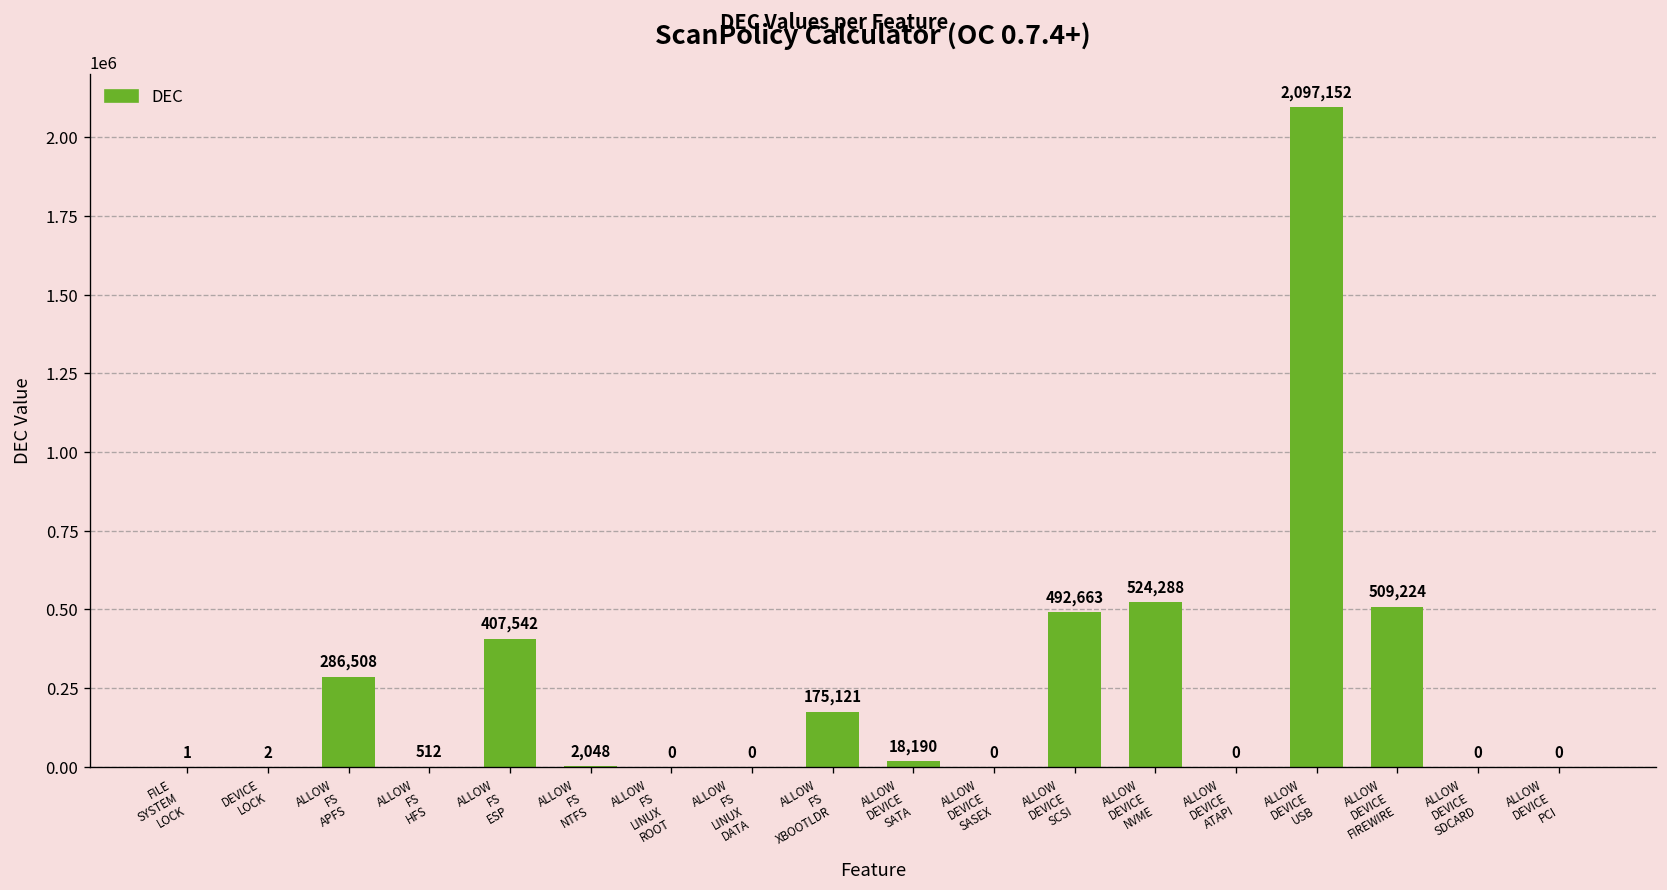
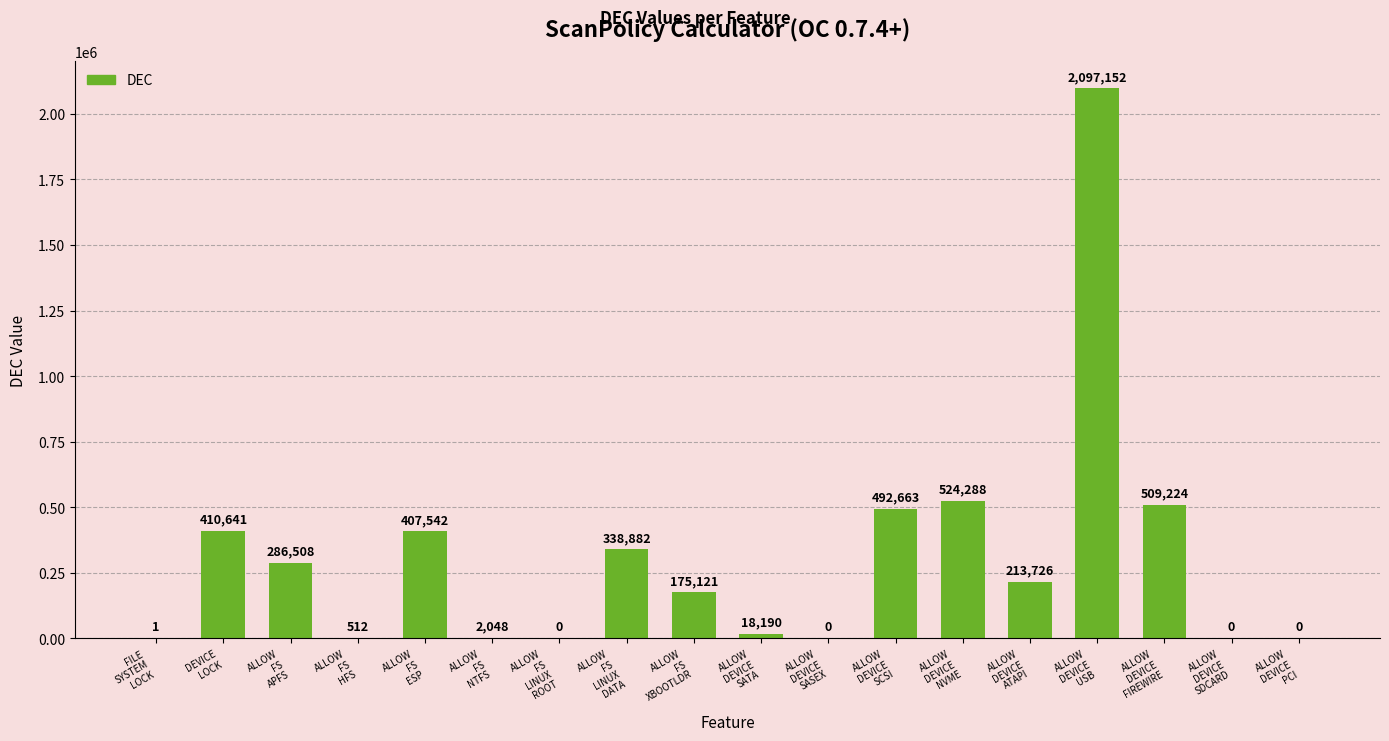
  {
    "FILE SYSTEM LOCK": "1",
-   "DEVICE LOCK": "2",
+   "DEVICE LOCK": "410,641",
    "ALLOW FS APFS": "286,508",
    "ALLOW FS HFS": "512",
    "ALLOW FS ESP": "407,542",
    "ALLOW FS NTFS": "2,048",
    "ALLOW FS LINUX ROOT": "0",
-   "ALLOW FS LINUX DATA": "0",
+   "ALLOW FS LINUX DATA": "338,882",
    "ALLOW FS XBOOTLDR": "175,121",
    "ALLOW DEVICE SATA": "18,190",
    "ALLOW DEVICE SASEX": "0",
    "ALLOW DEVICE SCSI": "492,663",
    "ALLOW DEVICE NVME": "524,288",
-   "ALLOW DEVICE ATAPI": "0",
+   "ALLOW DEVICE ATAPI": "213,726",
    "ALLOW DEVICE USB": "2,097,152",
    "ALLOW DEVICE FIREWIRE": "509,224",
    "ALLOW DEVICE SDCARD": "0",
    "ALLOW DEVICE PCI": "0"
  }
